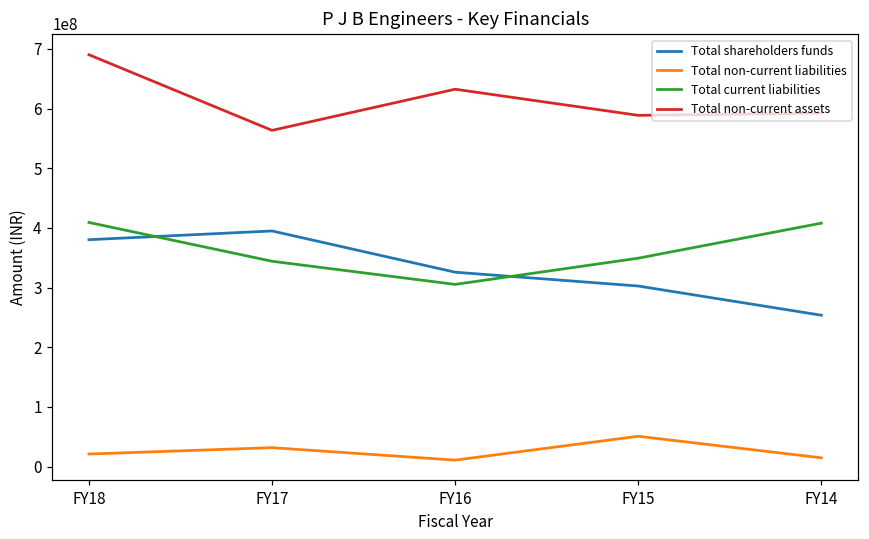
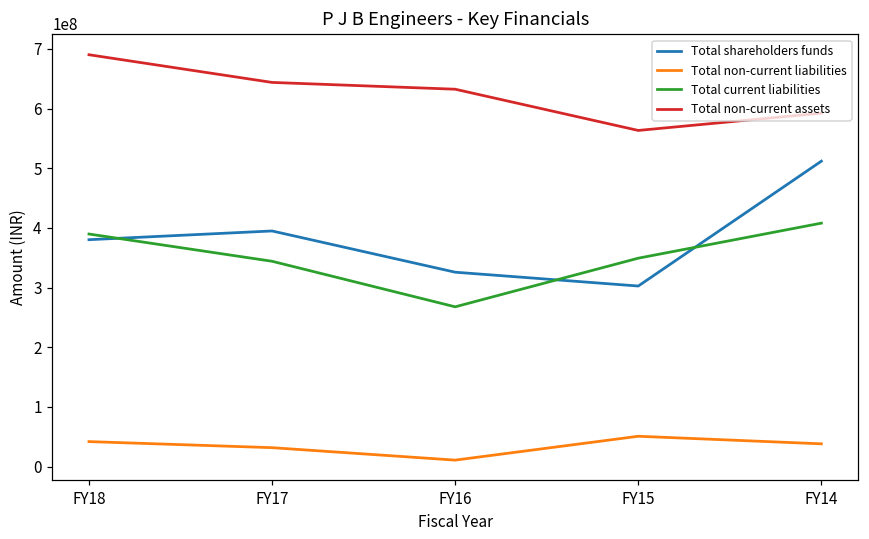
  {
    "Total shareholders funds": {
      "FY18": 380000000,
      "FY17": 390000000,
      "FY16": 330000000,
      "FY15": 300000000,
-     "FY14": 250000000
+     "FY14": 510000000
    },
    "Total non-current liabilities": {
-     "FY18": 20000000,
+     "FY18": 40000000,
      "FY17": 30000000,
      "FY16": 10000000,
      "FY15": 50000000,
-     "FY14": 10000000
+     "FY14": 40000000
    },
    "Total current liabilities": {
-     "FY18": 410000000,
+     "FY18": 390000000,
      "FY17": 340000000,
-     "FY16": 310000000,
+     "FY16": 270000000,
      "FY15": 350000000,
      "FY14": 410000000
    },
    "Total non-current assets": {
      "FY18": 690000000,
-     "FY17": 560000000,
+     "FY17": 640000000,
      "FY16": 630000000,
-     "FY15": 590000000,
+     "FY15": 560000000,
      "FY14": 590000000
    }
  }
